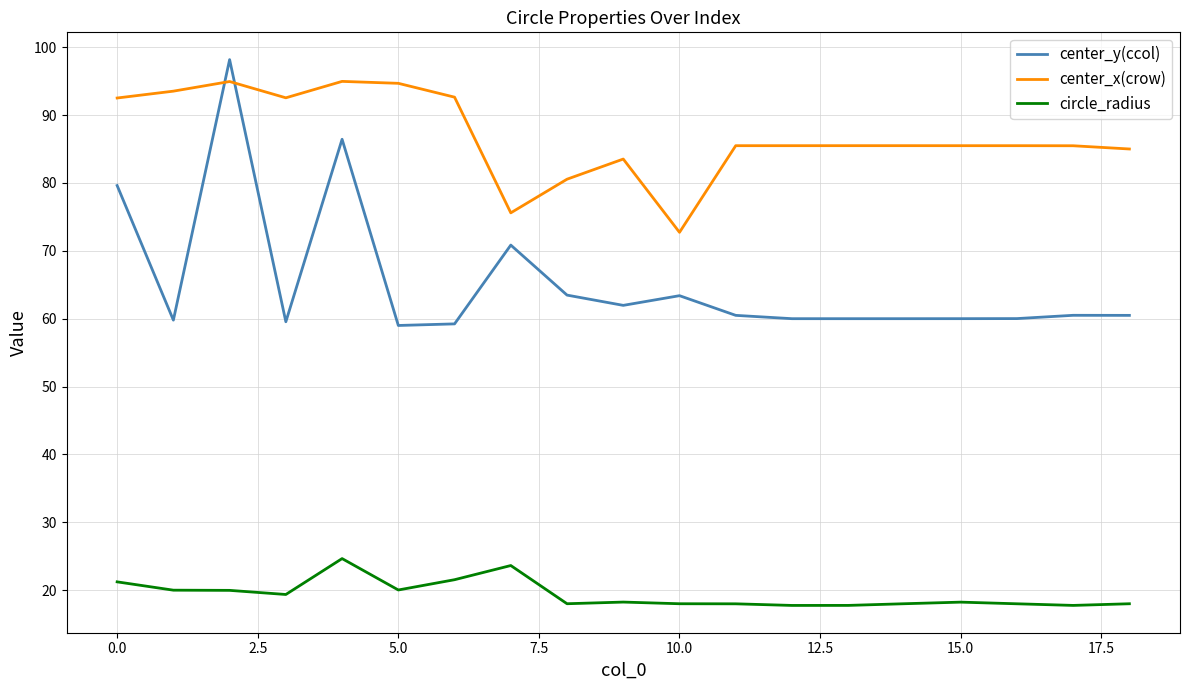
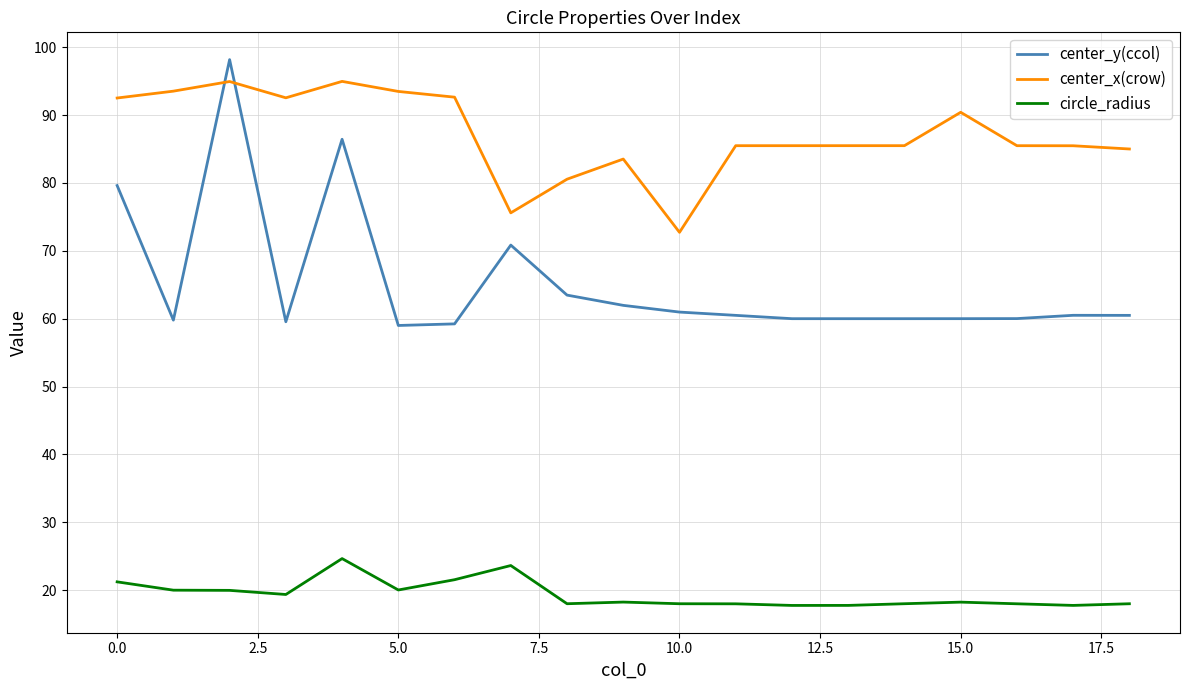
  {
    "center_y(ccol)": {
      "0.0": 80,
      "5.0": 59,
-     "10.0": 63,
+     "10.0": 61,
      "15.0": 60
    },
    "center_x(crow)": {
      "0.0": 93,
-     "5.0": 95,
+     "5.0": 93,
      "10.0": 73,
-     "15.0": 85
+     "15.0": 90
    },
    "circle_radius": {
      "0.0": 21,
      "5.0": 20,
      "10.0": 18,
      "15.0": 18
    }
  }
